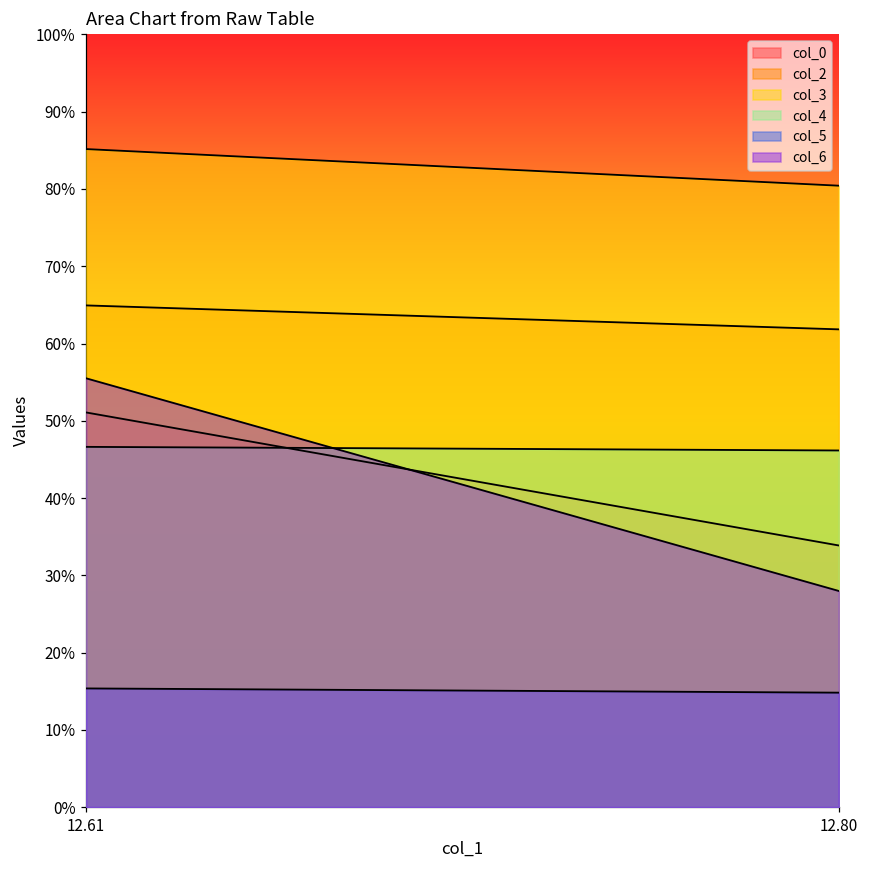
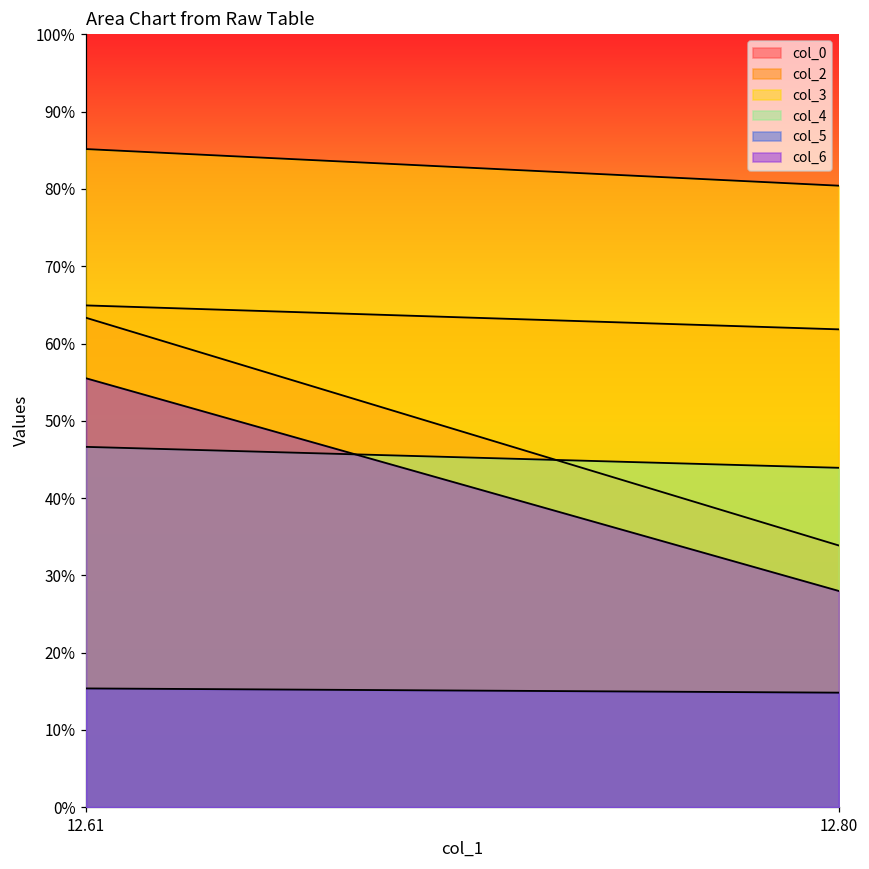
  {
    "col_0": {
-     "12.61": "51%",
+     "12.61": "63%",
      "12.80": "34%"
    },
    "col_4": {
      "12.61": "47%",
-     "12.80": "46%"
+     "12.80": "44%"
    },
    "col_5": {
      "12.61": "15%",
      "12.80": "15%"
    },
    "col_6": {
      "12.61": "55%",
      "12.80": "28%"
    }
  }
